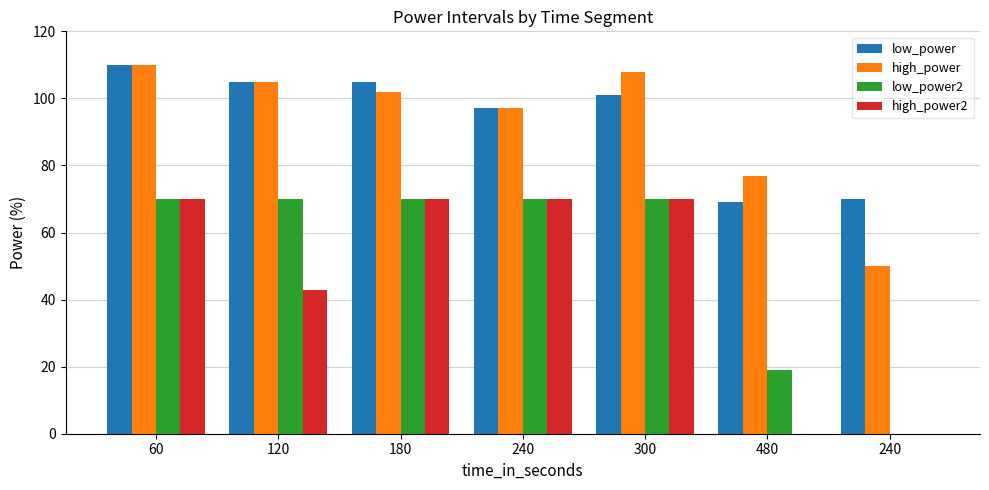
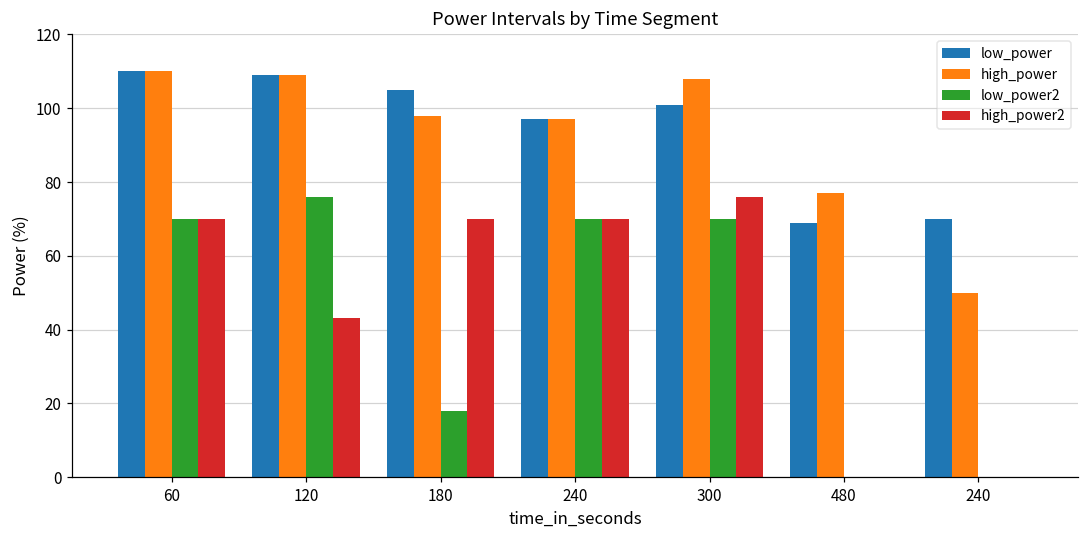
  {
    "low_power": {
      "60": 110,
-     "120": 105,
+     "120": 109,
      "180": 105,
      "300": 101,
      "480": 69
    },
    "high_power": {
      "60": 110,
-     "120": 105,
-     "180": 102,
+     "120": 109,
+     "180": 98,
      "300": 108,
      "480": 77
    },
    "low_power2": {
      "60": 70,
-     "120": 70,
-     "180": 70,
+     "120": 76,
+     "180": 18,
      "300": 70,
-     "480": 19
+     "480": 0
    },
    "high_power2": {
      "60": 70,
      "120": 43,
      "180": 70,
-     "300": 70,
+     "300": 76,
      "480": 0
    }
  }
